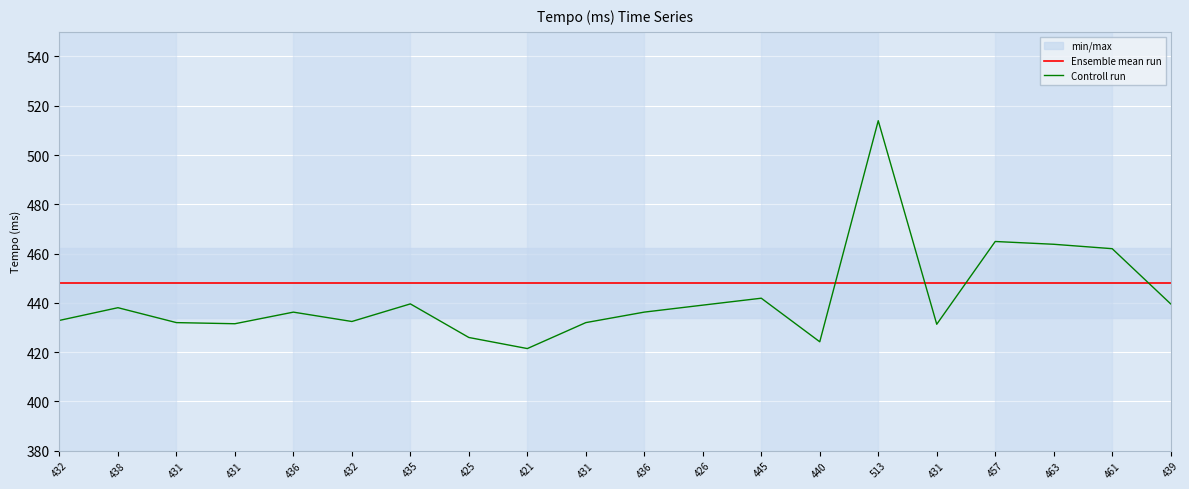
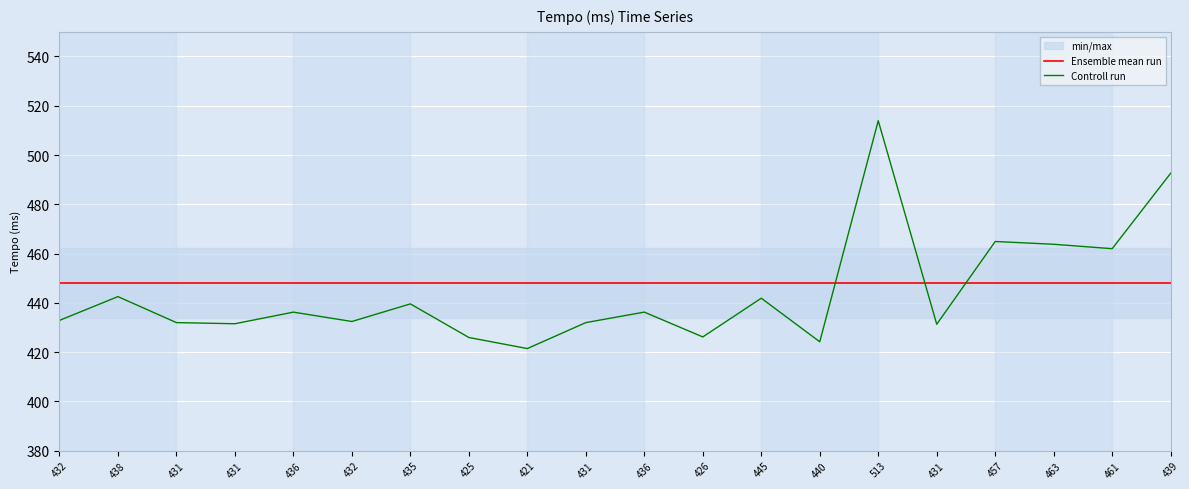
  {
    "Ensemble mean run": {
      "438": 448,
      "435": 448,
      "425": 448,
      "421": 448,
      "426": 448,
      "445": 448,
      "440": 448,
      "513": 448,
      "457": 448,
      "463": 448,
      "461": 448,
      "439": 448
    },
    "min/max": {
      "438": 462,
      "435": 462,
      "425": 462,
      "421": 462,
      "426": 462,
      "445": 462,
      "440": 462,
      "513": 462,
      "457": 462,
      "463": 462,
      "439": 462
    },
    "Controll run": {
-     "438": 438,
+     "438": 443,
      "435": 440,
      "425": 426,
      "421": 421,
-     "426": 439,
+     "426": 426,
      "445": 442,
      "440": 424,
      "513": 514,
      "457": 465,
      "463": 464,
-     "439": 440
+     "439": 493
    }
  }
